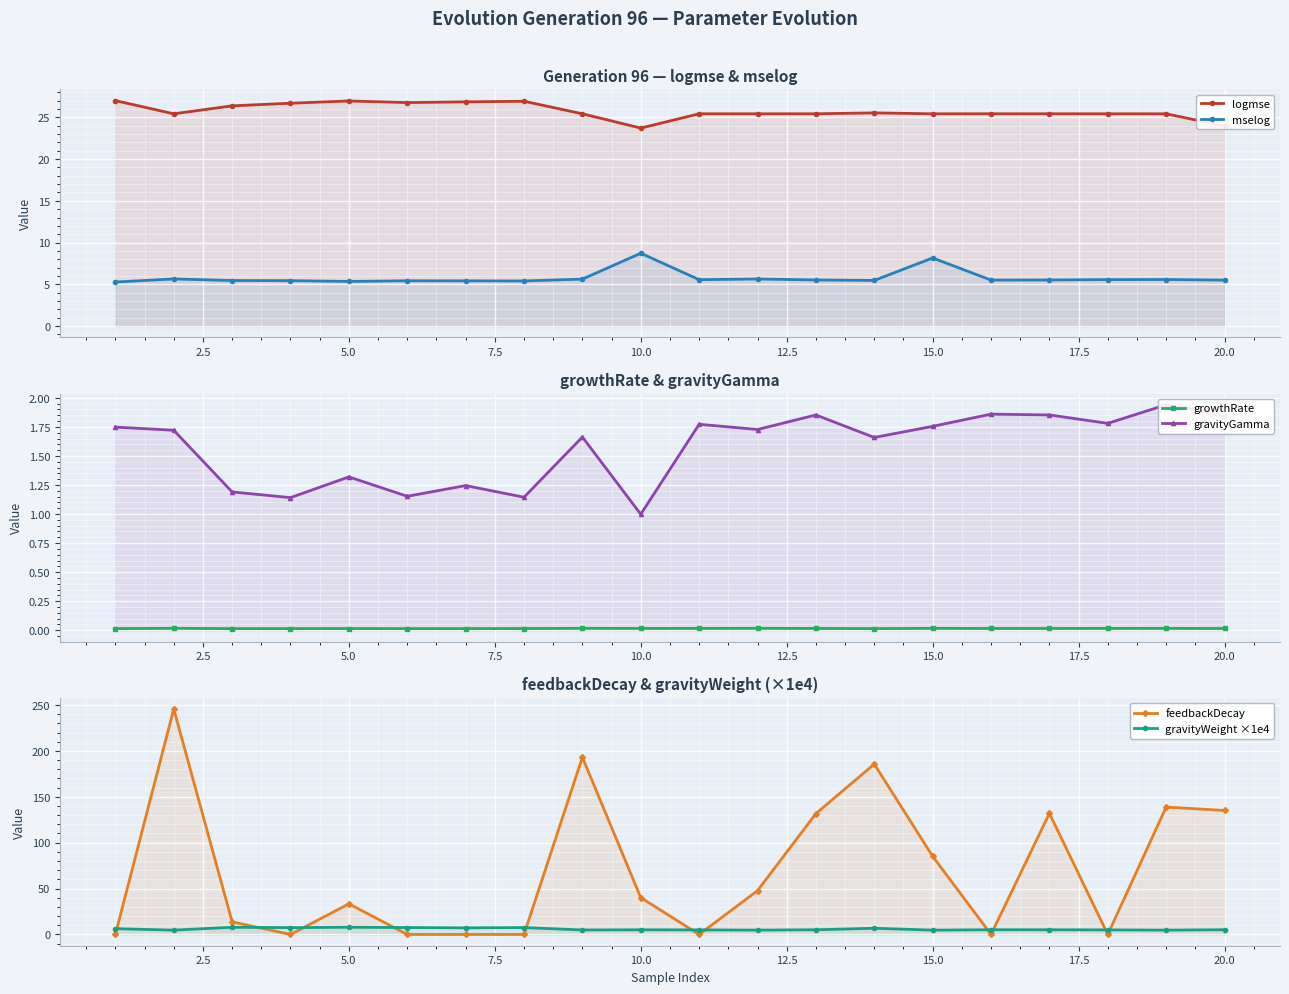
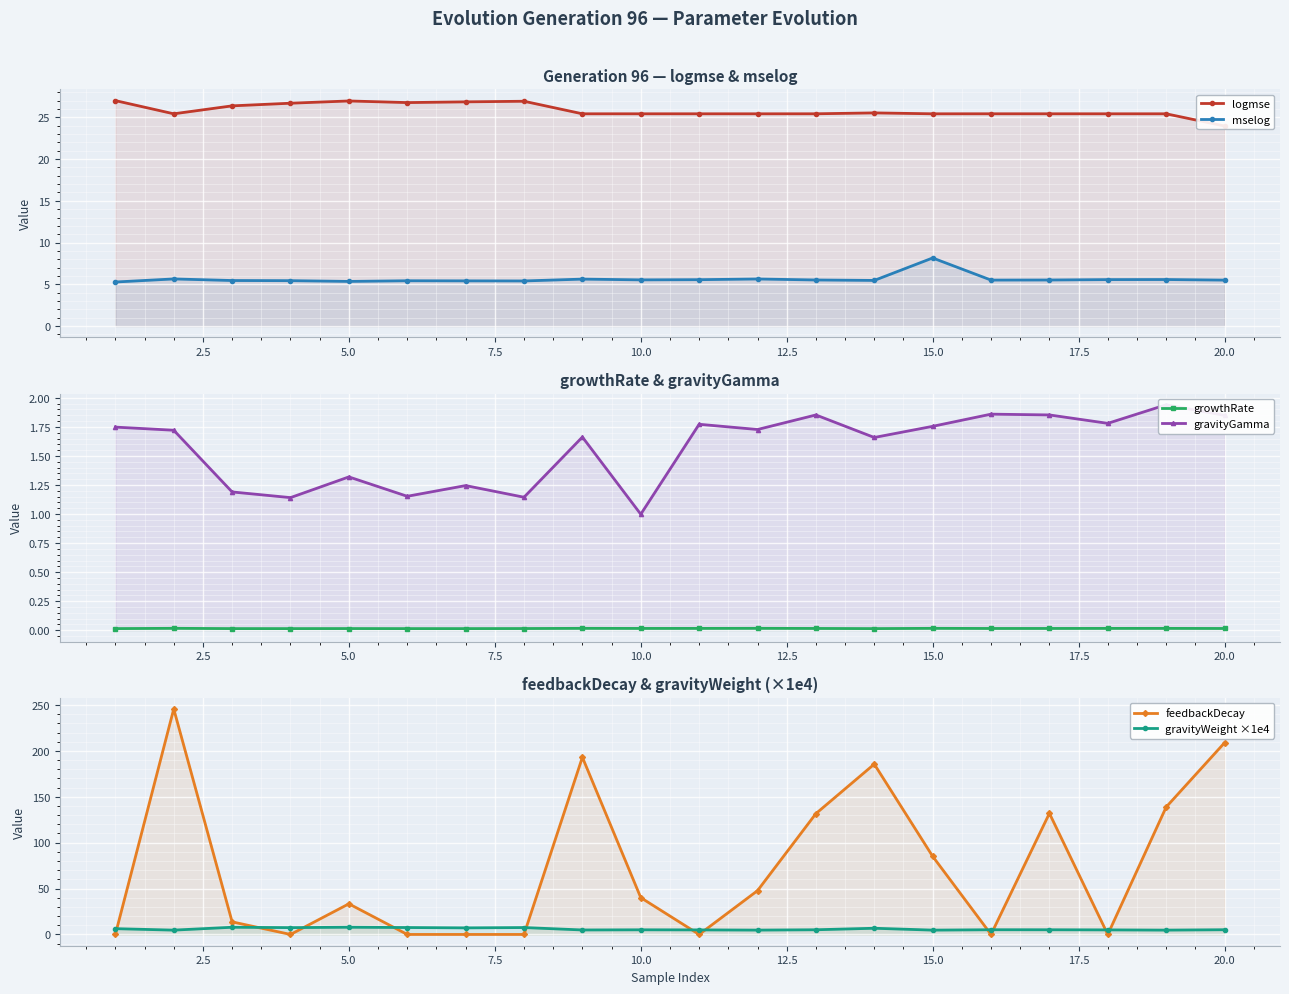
  {
    "Generation 96 — logmse & mselog": {
      "logmse": {
        "5.0": 27,
-       "10.0": 24,
+       "10.0": 25,
        "15.0": 25
      },
      "mselog": {
        "5.0": 5,
-       "10.0": 9,
+       "10.0": 6,
        "15.0": 8,
        "20.0": 6
      }
    },
    "growthRate & gravityGamma": {
      "growthRate": {
        "5.0": 0.01,
        "10.0": 0.02,
        "15.0": 0.02,
        "20.0": 0.02
      },
      "gravityGamma": {
        "5.0": 1.32,
        "10.0": 1.00,
        "15.0": 1.75
      }
    },
    "feedbackDecay & gravityWeight (×1e4)": {
      "feedbackDecay": {
        "5.0": 30,
        "10.0": 40,
        "15.0": 90,
-       "20.0": 140
+       "20.0": 210
      },
      "gravityWeight ×1e4": {
        "5.0": 10,
        "10.0": 10,
        "15.0": 0,
        "20.0": 10
      }
    }
  }
